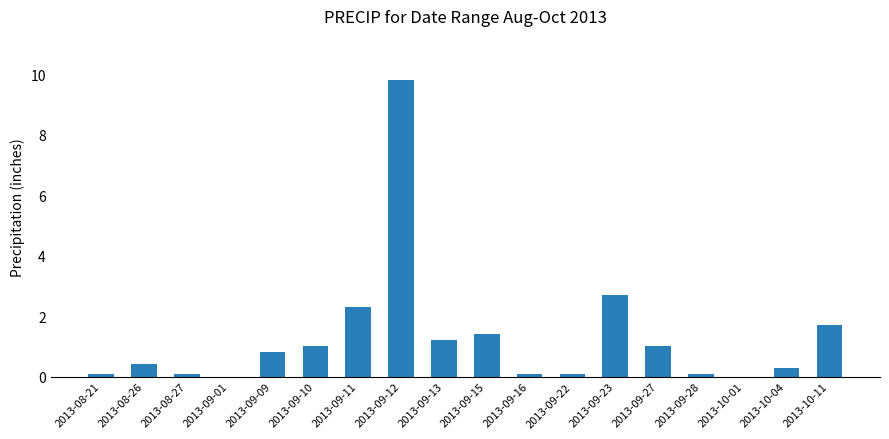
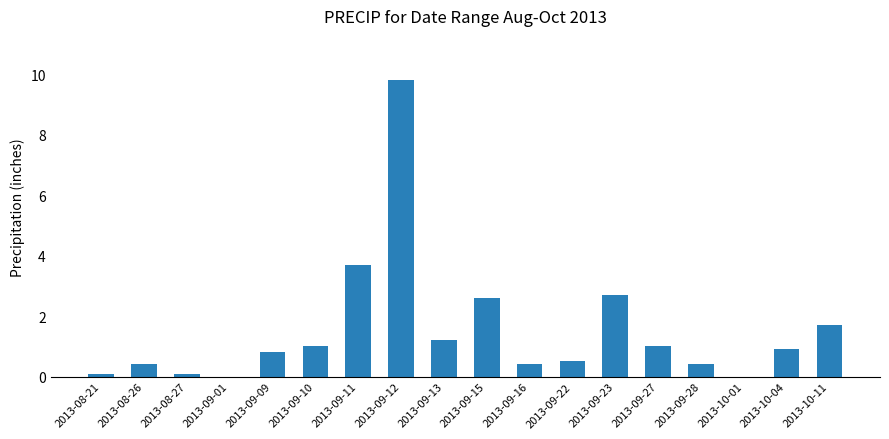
  {
    "2013-08-21": 0.1,
    "2013-08-26": 0.4,
    "2013-08-27": 0.1,
    "2013-09-01": 0.0,
    "2013-09-09": 0.8,
    "2013-09-10": 1.0,
-   "2013-09-11": 2.3,
+   "2013-09-11": 3.7,
    "2013-09-12": 9.8,
    "2013-09-13": 1.2,
-   "2013-09-15": 1.4,
-   "2013-09-16": 0.1,
-   "2013-09-22": 0.1,
+   "2013-09-15": 2.6,
+   "2013-09-16": 0.4,
+   "2013-09-22": 0.5,
    "2013-09-23": 2.7,
    "2013-09-27": 1.0,
-   "2013-09-28": 0.1,
+   "2013-09-28": 0.4,
    "2013-10-01": 0.0,
-   "2013-10-04": 0.3,
+   "2013-10-04": 0.9,
    "2013-10-11": 1.7
  }
